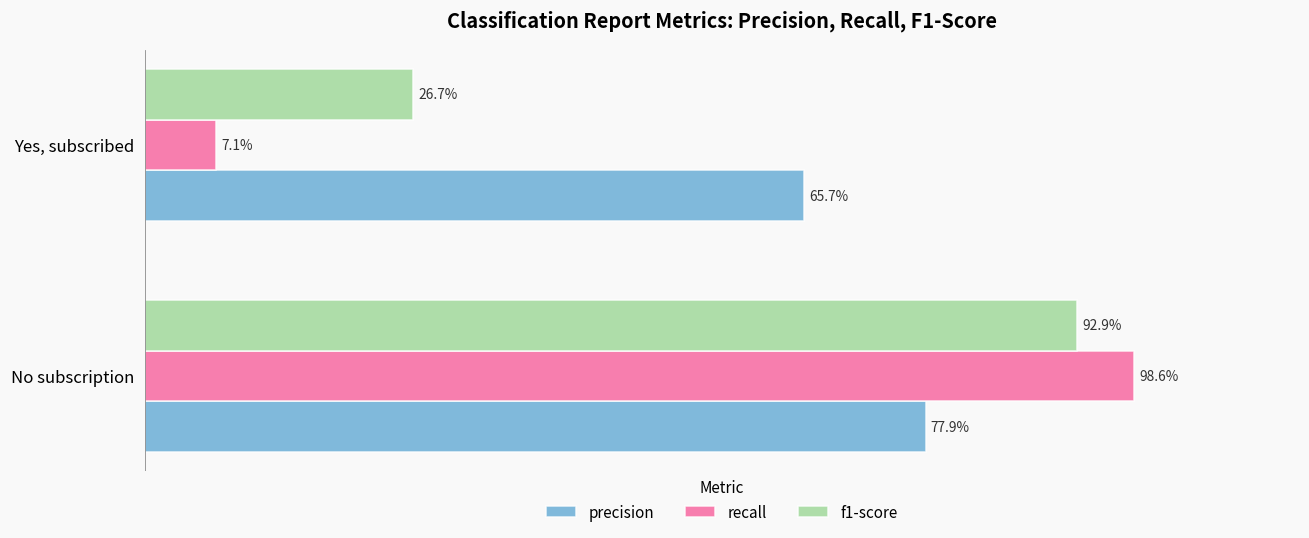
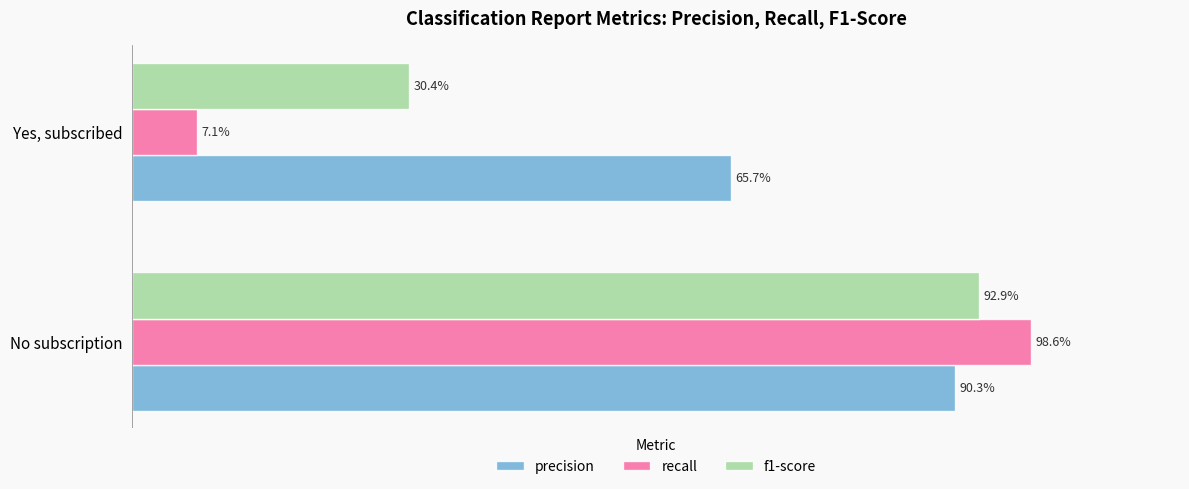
  {
    "precision": {
      "Yes, subscribed": "65.7%",
-     "No subscription": "77.9%"
+     "No subscription": "90.3%"
    },
    "recall": {
      "Yes, subscribed": "7.1%",
      "No subscription": "98.6%"
    },
    "f1-score": {
-     "Yes, subscribed": "26.7%",
+     "Yes, subscribed": "30.4%",
      "No subscription": "92.9%"
    }
  }
